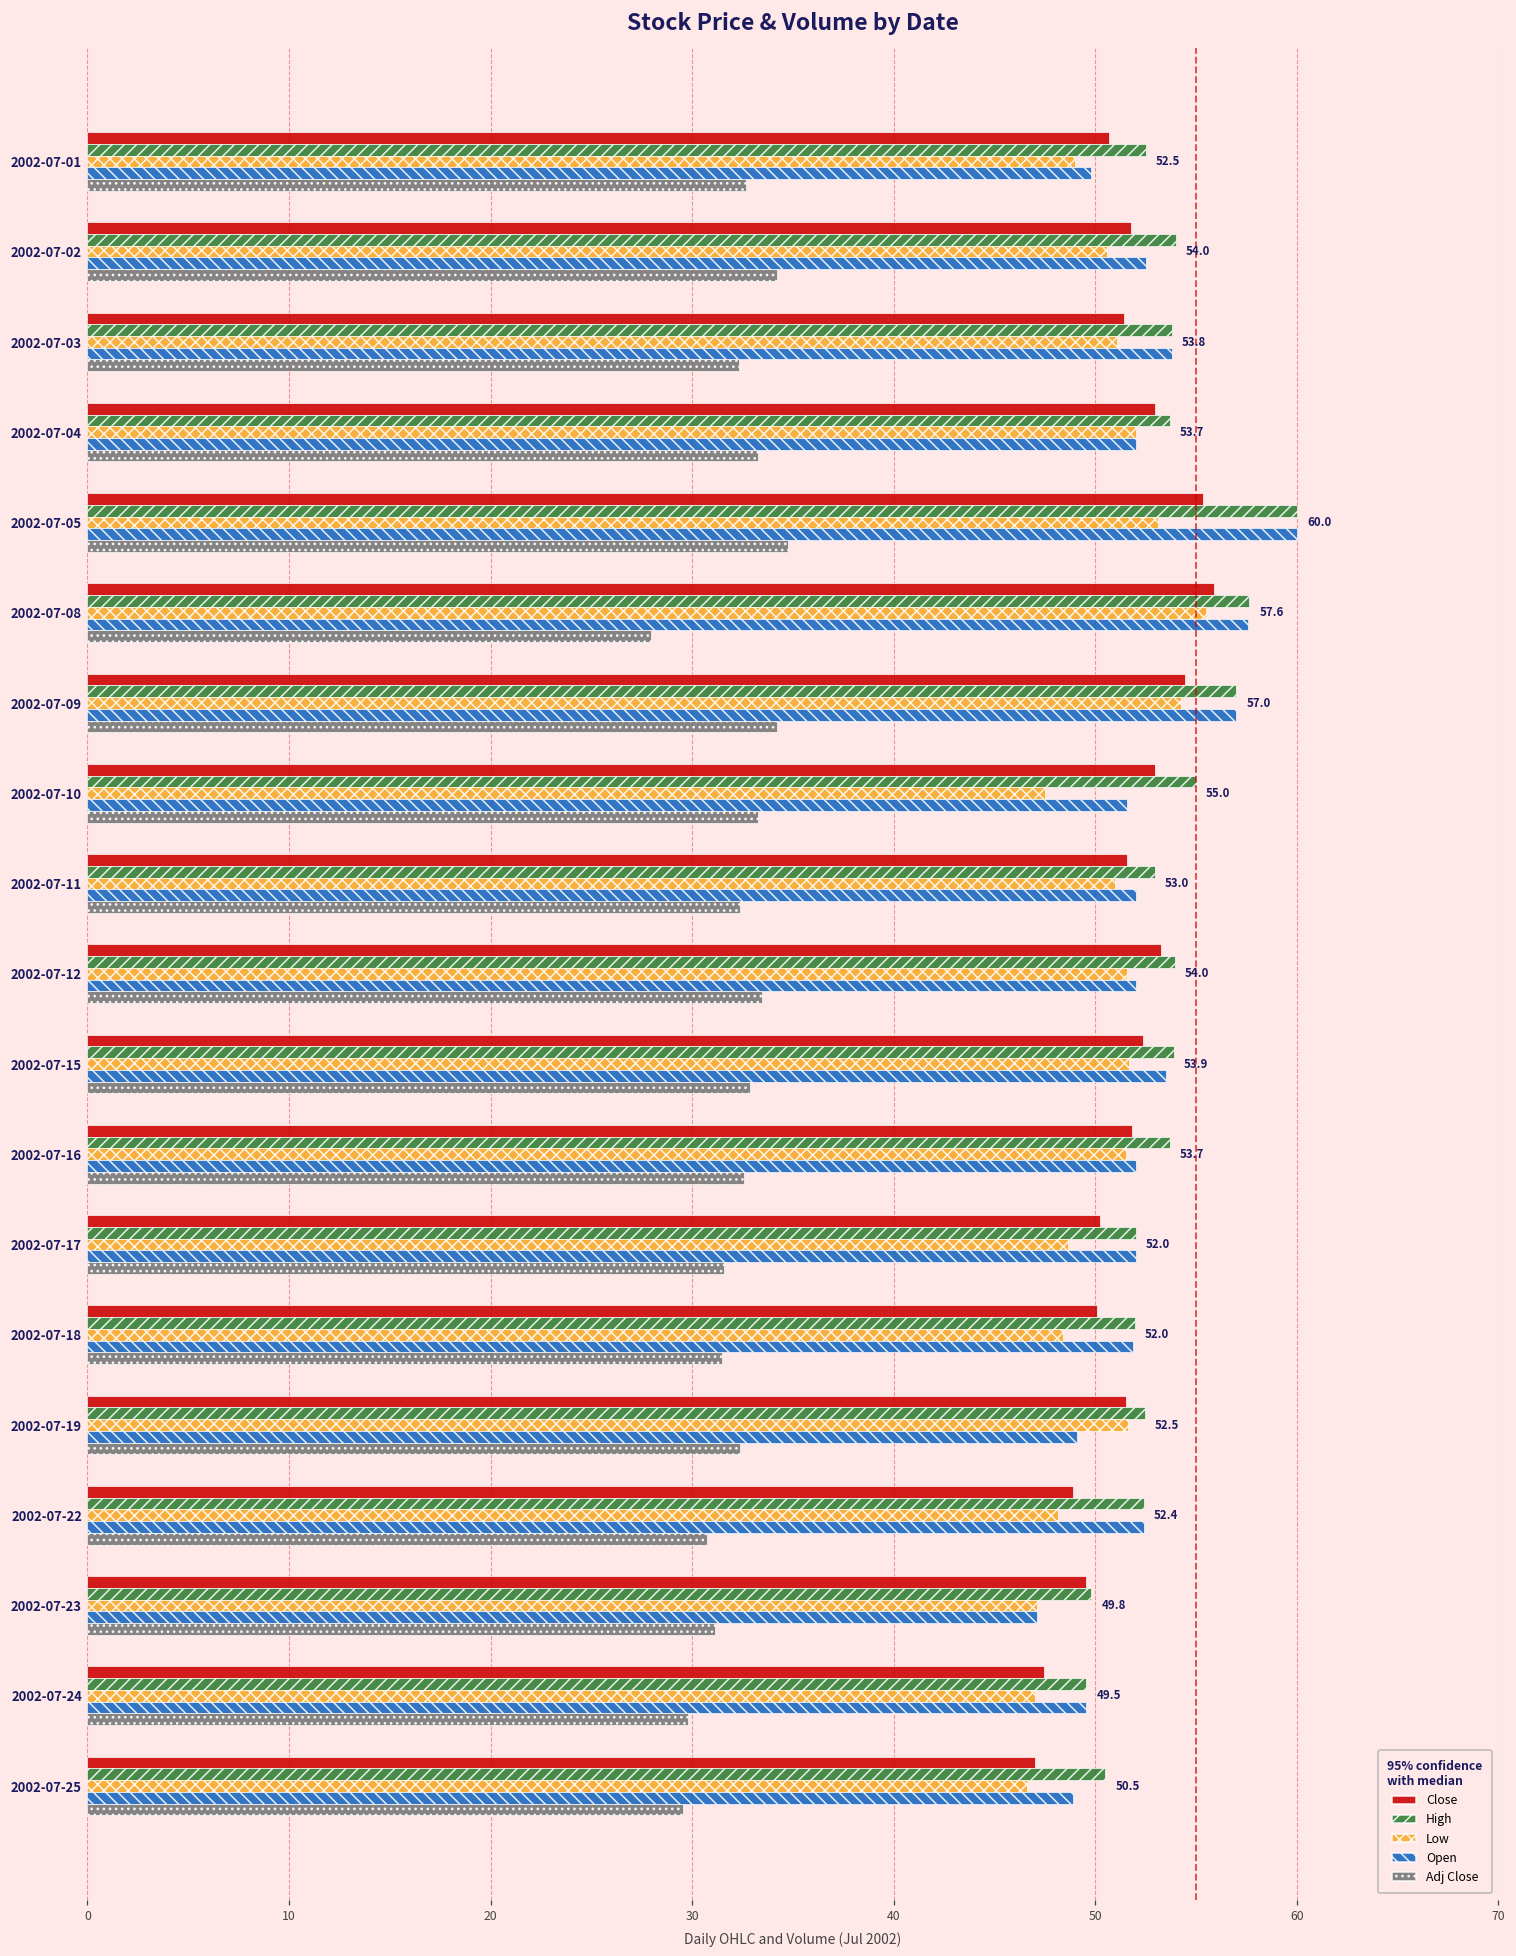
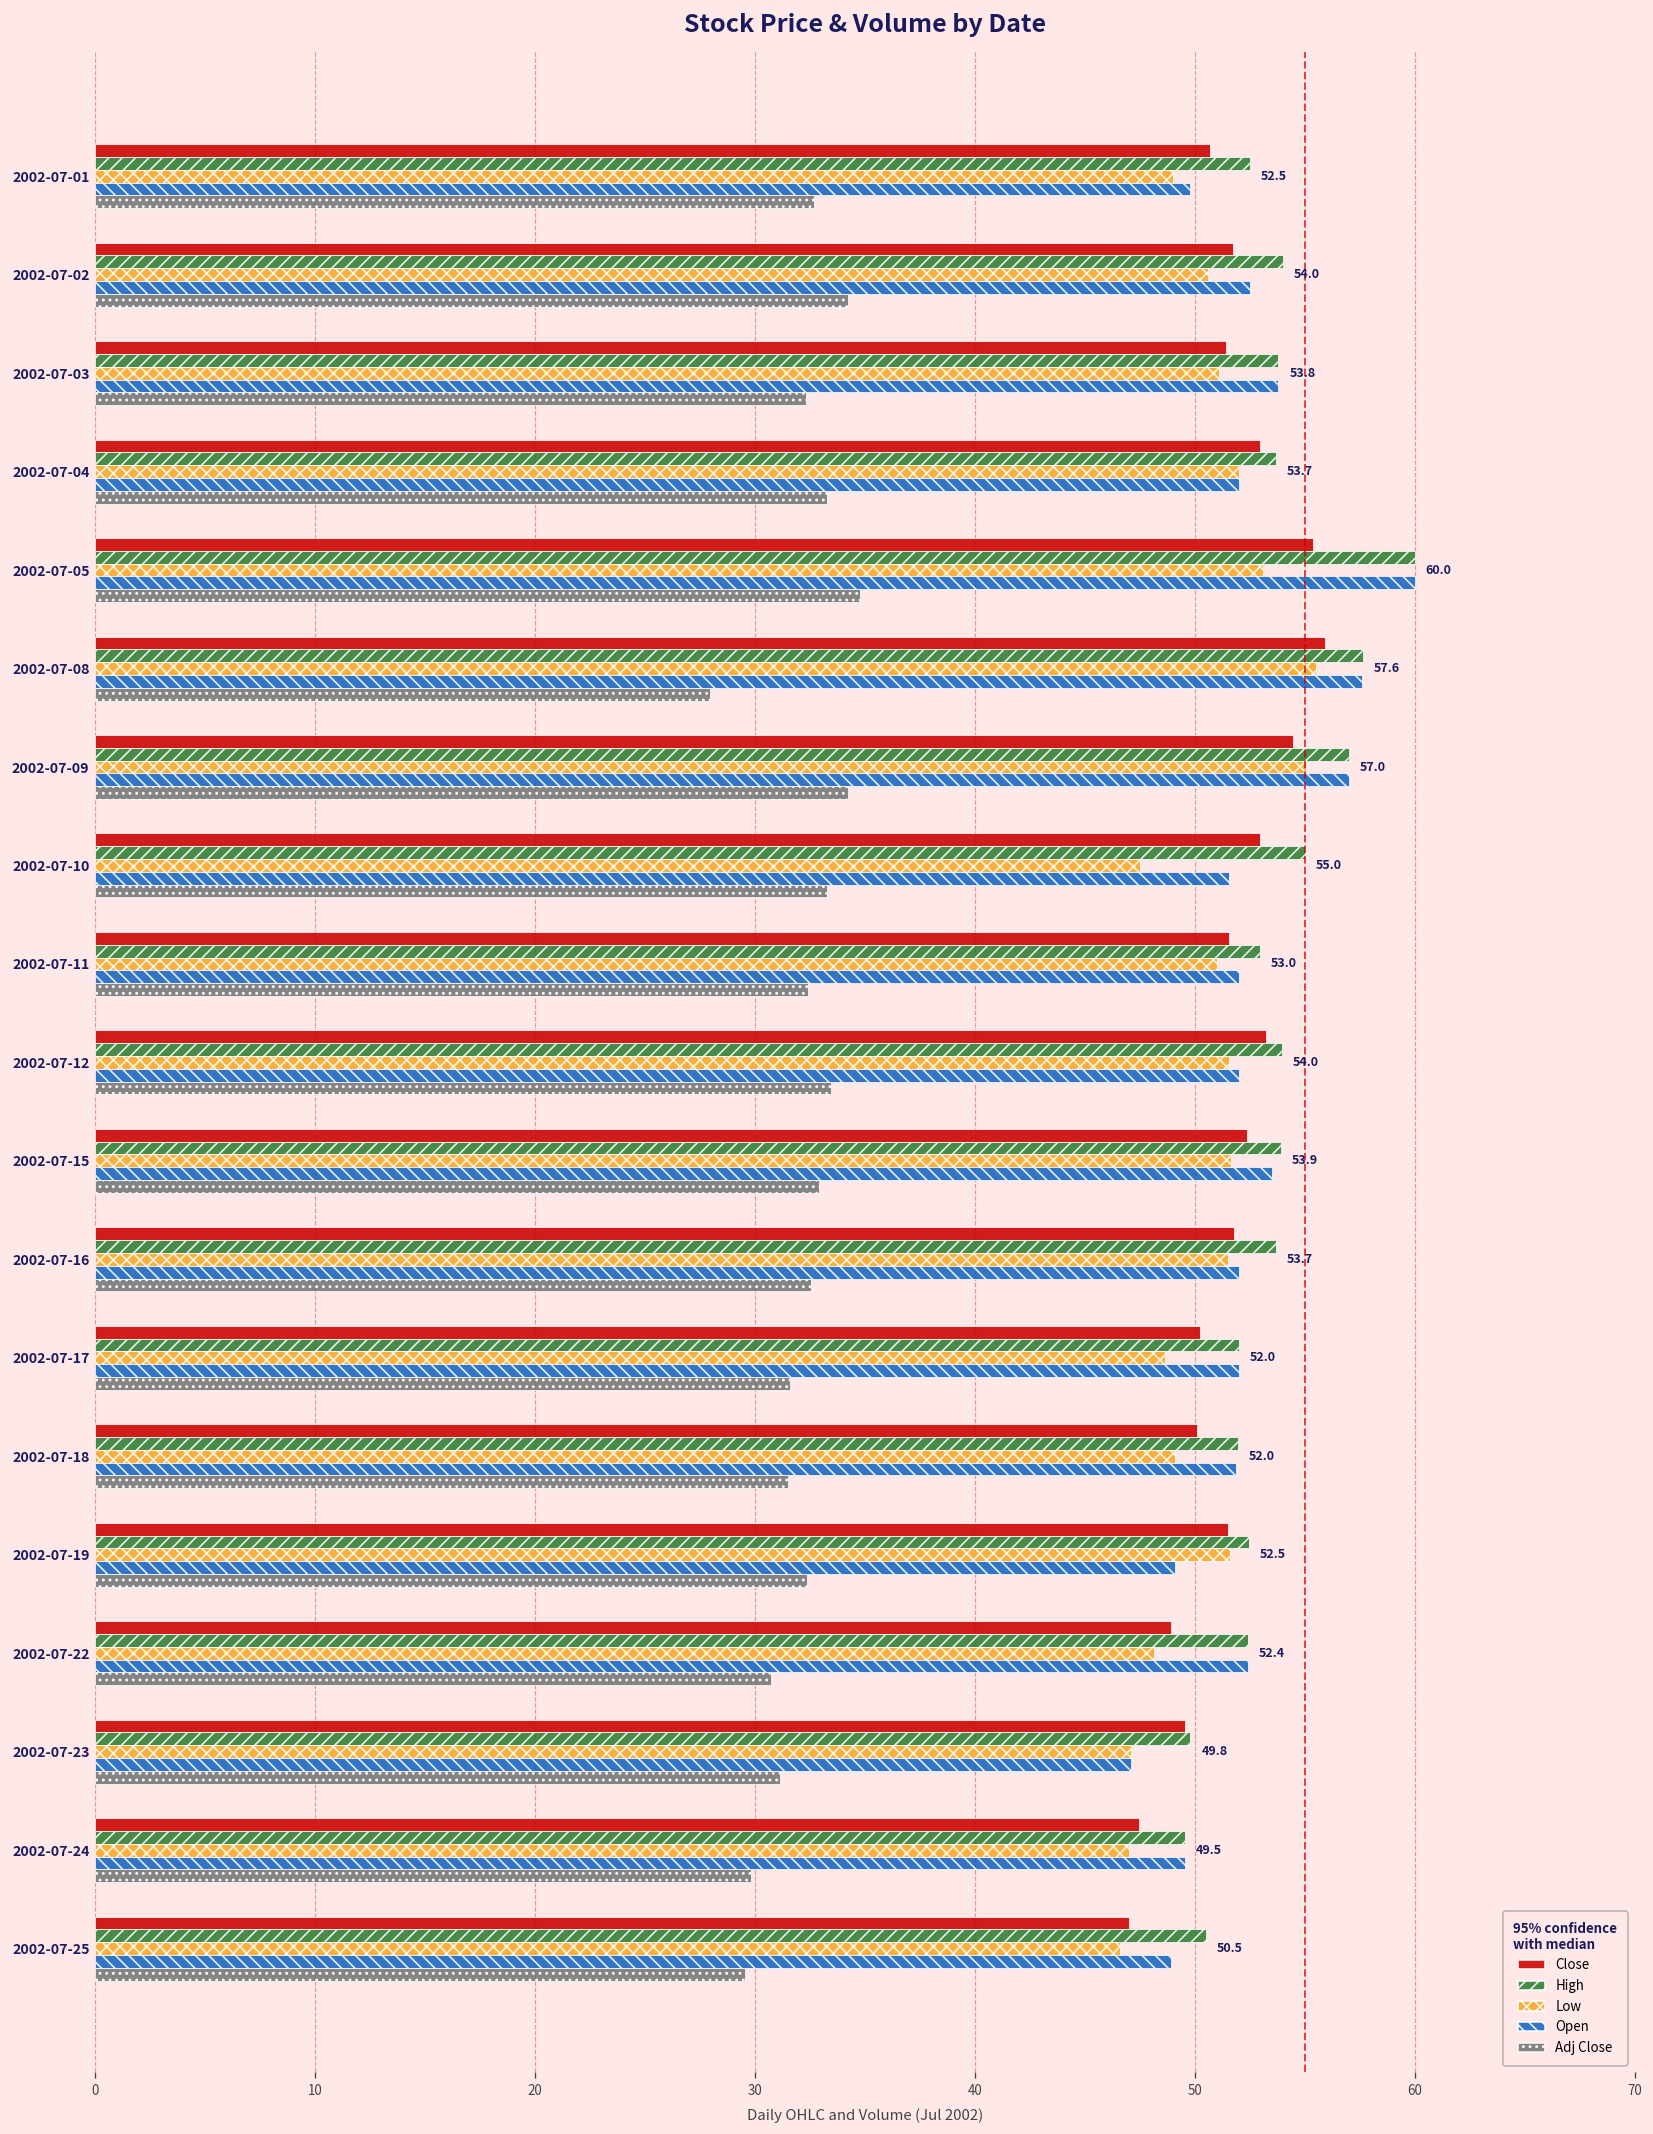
  {
    "Close": {
      "2002-07-01": 50.7,
      "2002-07-02": 51.8,
      "2002-07-03": 51.4,
      "2002-07-04": 53.0,
      "2002-07-05": 55.4,
      "2002-07-08": 55.9,
      "2002-07-09": 54.5,
      "2002-07-10": 53.0,
      "2002-07-11": 51.6,
      "2002-07-12": 53.3,
      "2002-07-15": 52.4,
      "2002-07-16": 51.8,
      "2002-07-17": 50.3,
      "2002-07-18": 50.1,
      "2002-07-19": 51.5,
      "2002-07-22": 48.9,
      "2002-07-23": 49.6,
      "2002-07-24": 47.5,
      "2002-07-25": 47.0
    },
    "High": {
      "2002-07-01": 52.5,
      "2002-07-02": 54.0,
      "2002-07-03": 53.8,
      "2002-07-04": 53.7,
      "2002-07-05": 60.0,
      "2002-07-08": 57.6,
      "2002-07-09": 57.0,
      "2002-07-10": 55.0,
      "2002-07-11": 53.0,
      "2002-07-12": 54.0,
      "2002-07-15": 53.9,
      "2002-07-16": 53.7,
      "2002-07-17": 52.0,
      "2002-07-18": 52.0,
      "2002-07-19": 52.5,
      "2002-07-22": 52.4,
      "2002-07-23": 49.8,
      "2002-07-24": 49.5,
      "2002-07-25": 50.5
    },
    "Low": {
      "2002-07-01": 49.0,
      "2002-07-02": 50.6,
      "2002-07-03": 51.1,
      "2002-07-04": 52.0,
      "2002-07-05": 53.1,
      "2002-07-08": 55.5,
-     "2002-07-09": 54.3,
+     "2002-07-09": 55.1,
      "2002-07-10": 47.5,
      "2002-07-11": 51.0,
      "2002-07-12": 51.6,
      "2002-07-15": 51.7,
      "2002-07-16": 51.5,
      "2002-07-17": 48.7,
-     "2002-07-18": 48.4,
+     "2002-07-18": 49.1,
      "2002-07-19": 51.6,
      "2002-07-22": 48.2,
      "2002-07-23": 47.1,
      "2002-07-24": 47.0,
      "2002-07-25": 46.6
    },
    "Open": {
      "2002-07-03": 53.8,
      "2002-07-05": 60.0,
      "2002-07-09": 57.0,
      "2002-07-17": 52.0,
      "2002-07-22": 52.4,
      "2002-07-24": 49.5
    },
    "Adj Close": {
      "2002-07-01": 32.7,
      "2002-07-02": 34.2,
      "2002-07-03": 32.3,
      "2002-07-04": 33.3,
      "2002-07-05": 34.8,
      "2002-07-08": 28.0,
      "2002-07-09": 34.2,
      "2002-07-10": 33.3,
      "2002-07-11": 32.4,
      "2002-07-12": 33.5,
      "2002-07-15": 32.9,
      "2002-07-16": 32.6,
      "2002-07-17": 31.6,
      "2002-07-18": 31.5,
      "2002-07-19": 32.4,
      "2002-07-22": 30.7,
      "2002-07-23": 31.1,
      "2002-07-24": 29.8,
      "2002-07-25": 29.5
    }
  }
